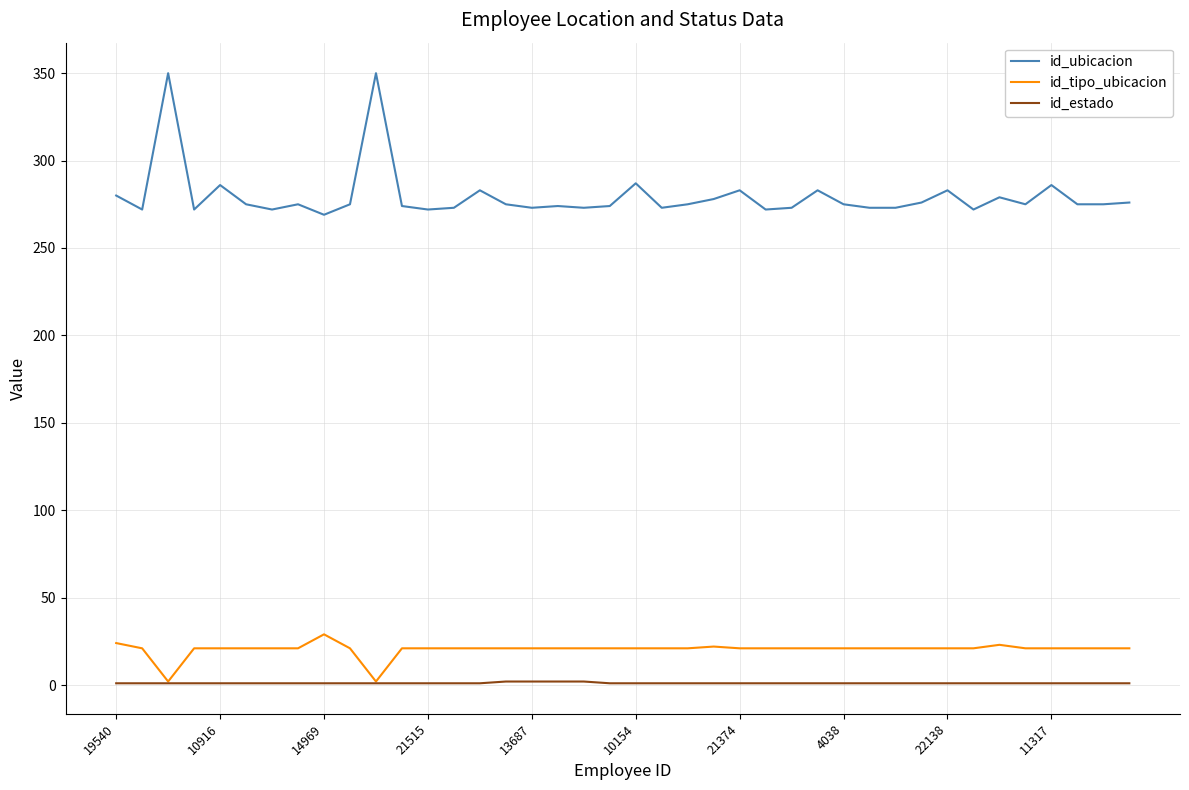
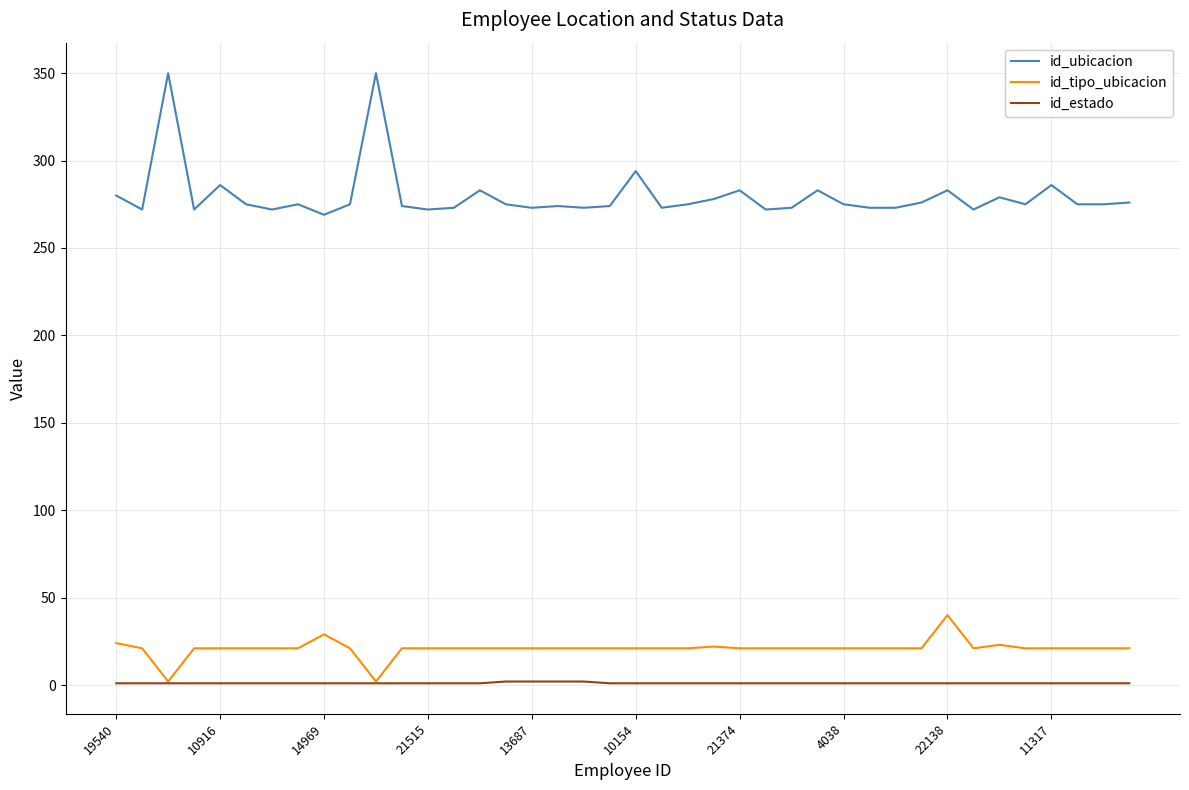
  {
    "id_ubicacion": {
      "19540": 280,
      "10916": 286,
      "14969": 269,
      "21515": 272,
      "13687": 273,
-     "10154": 287,
+     "10154": 294,
      "21374": 283,
      "4038": 275,
      "22138": 283,
      "11317": 286
    },
    "id_tipo_ubicacion": {
      "19540": 24,
      "10916": 21,
      "14969": 29,
      "21515": 21,
      "13687": 21,
      "10154": 21,
      "21374": 21,
      "4038": 21,
-     "22138": 21,
+     "22138": 40,
      "11317": 21
    },
    "id_estado": {
      "19540": 1,
      "10916": 1,
      "14969": 1,
      "21515": 1,
      "13687": 2,
      "10154": 1,
      "21374": 1,
      "4038": 1,
      "22138": 1,
      "11317": 1
    }
  }
